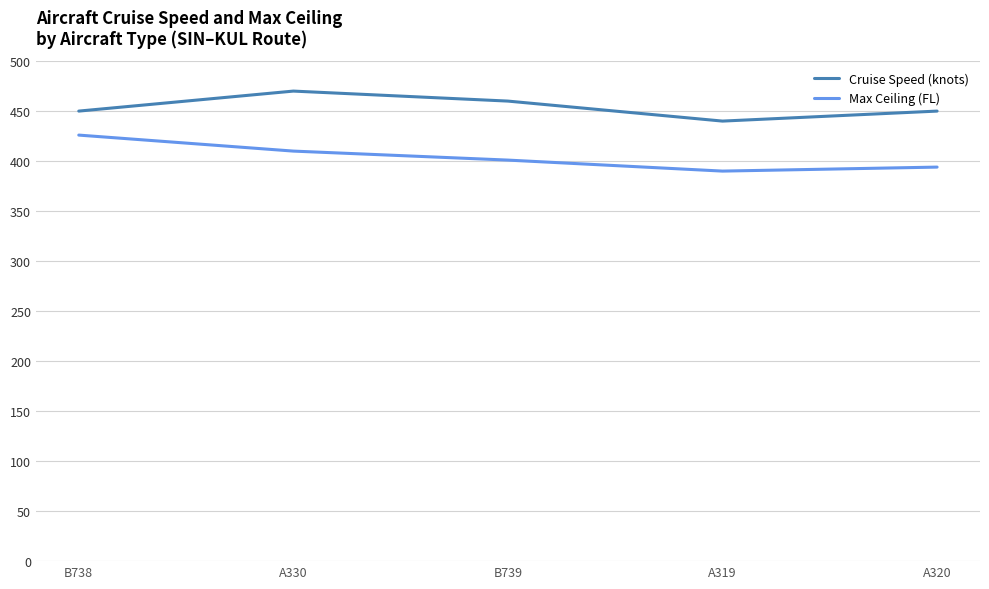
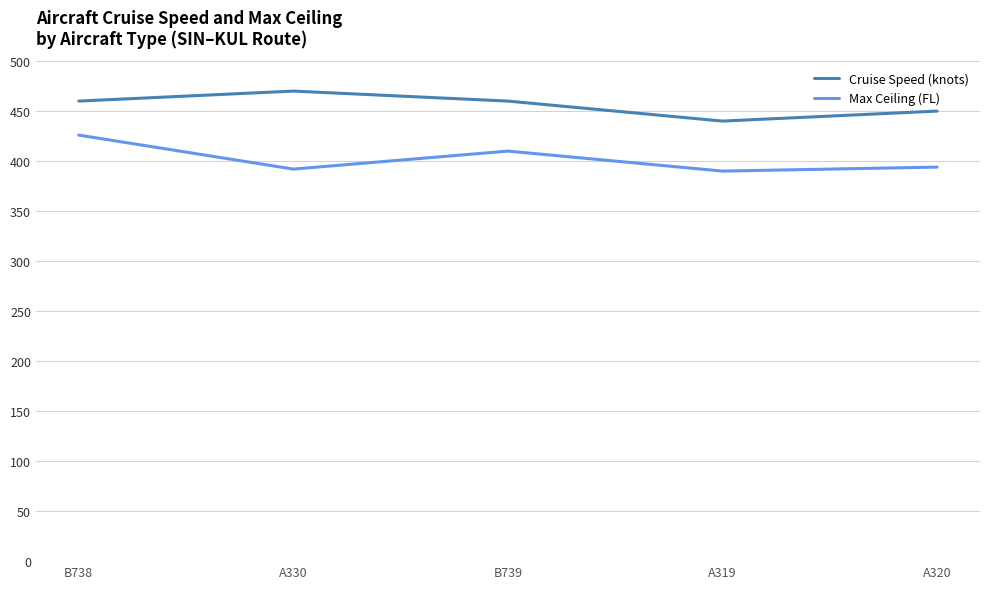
  {
    "Cruise Speed (knots)": {
-     "B738": 450,
+     "B738": 460,
      "A330": 470,
      "B739": 460,
      "A319": 440,
      "A320": 450
    },
    "Max Ceiling (FL)": {
      "B738": 430,
-     "A330": 410,
-     "B739": 400,
+     "A330": 390,
+     "B739": 410,
      "A319": 390,
      "A320": 390
    }
  }
